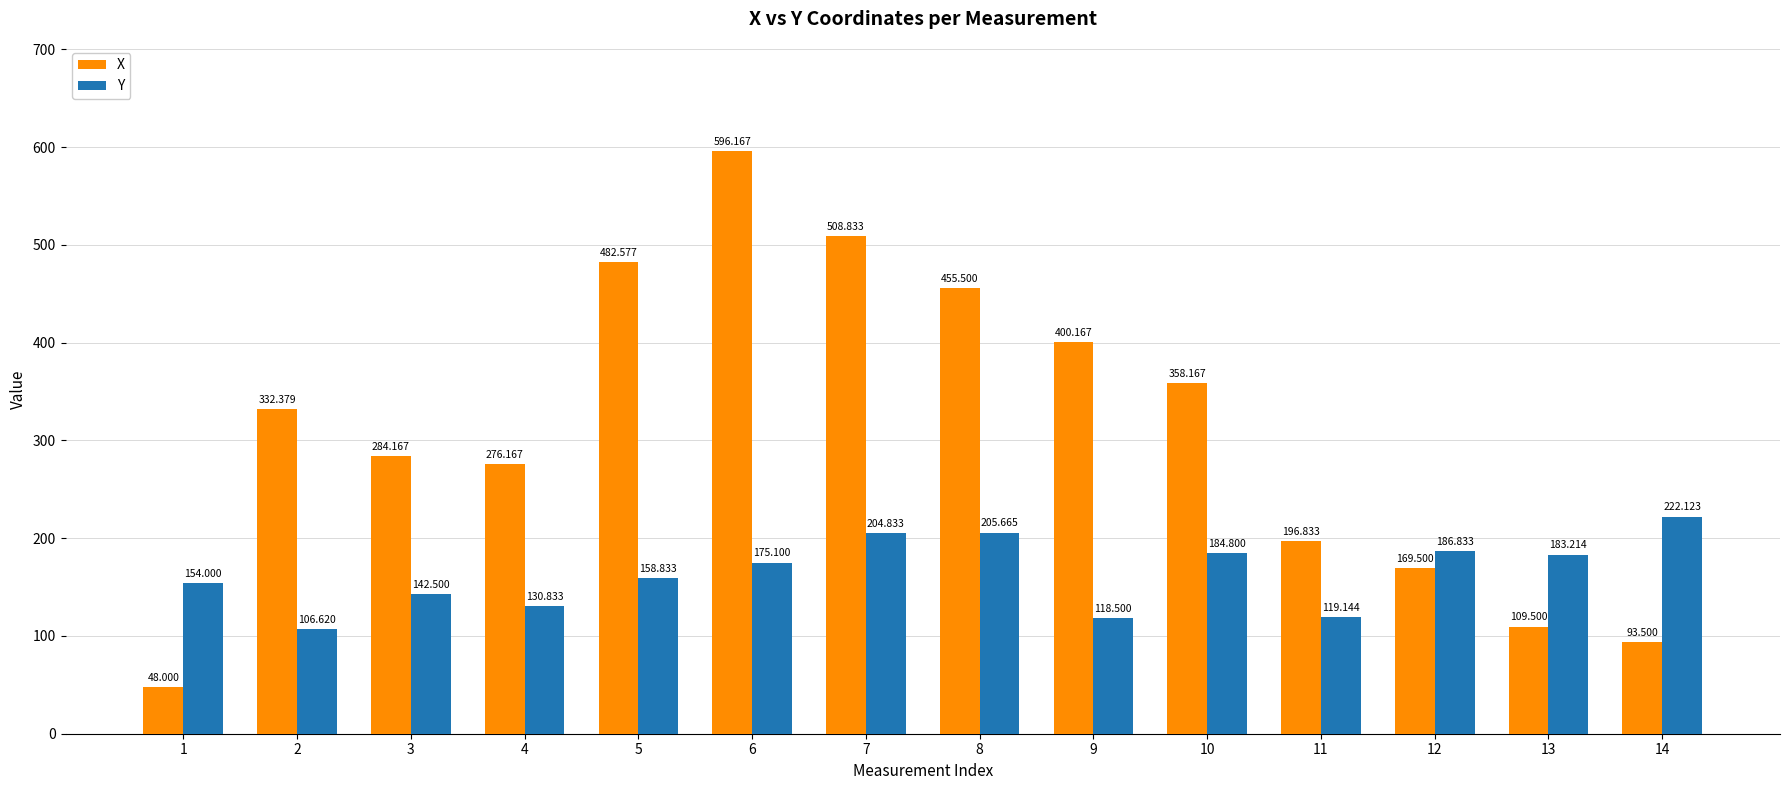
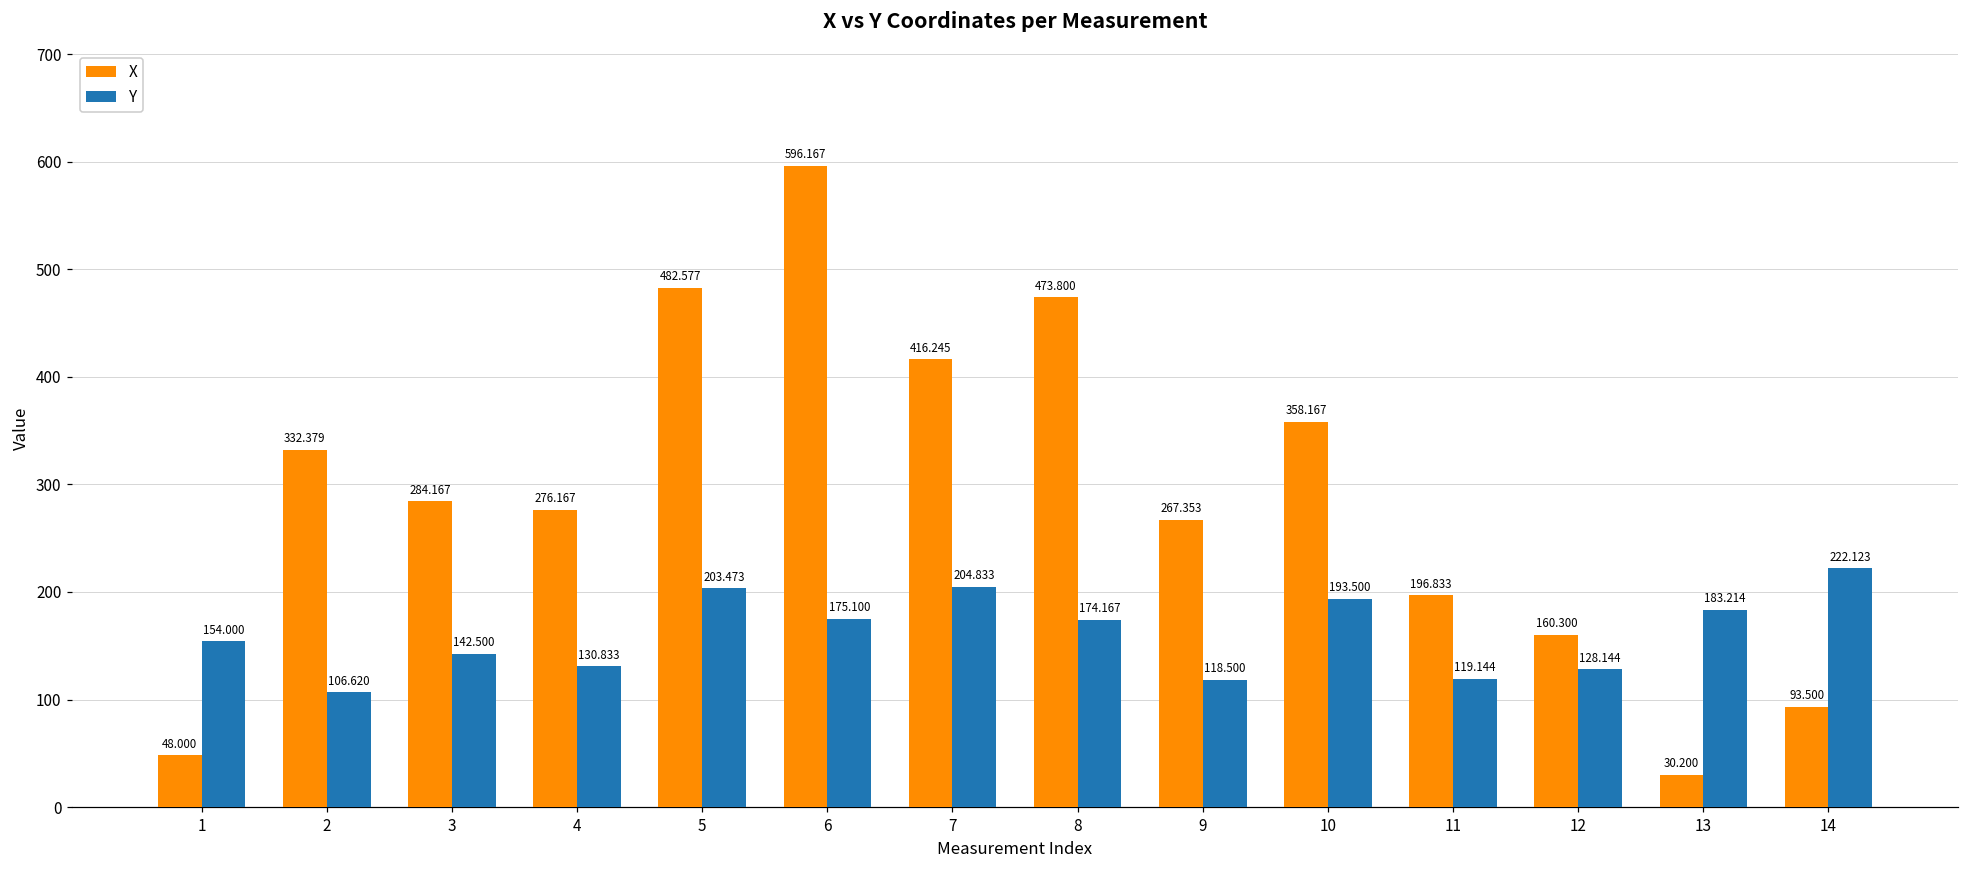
  {
    "X": {
      "1": 48.000,
      "2": 332.379,
      "3": 284.167,
      "4": 276.167,
      "5": 482.577,
      "6": 596.167,
-     "7": 508.833,
-     "8": 455.500,
-     "9": 400.167,
+     "7": 416.245,
+     "8": 473.800,
+     "9": 267.353,
      "10": 358.167,
      "11": 196.833,
-     "12": 169.500,
-     "13": 109.500,
+     "12": 160.300,
+     "13": 30.200,
      "14": 93.500
    },
    "Y": {
      "1": 154.000,
      "2": 106.620,
      "3": 142.500,
      "4": 130.833,
-     "5": 158.833,
+     "5": 203.473,
      "6": 175.100,
      "7": 204.833,
-     "8": 205.665,
+     "8": 174.167,
      "9": 118.500,
-     "10": 184.800,
+     "10": 193.500,
      "11": 119.144,
-     "12": 186.833,
+     "12": 128.144,
      "13": 183.214,
      "14": 222.123
    }
  }
